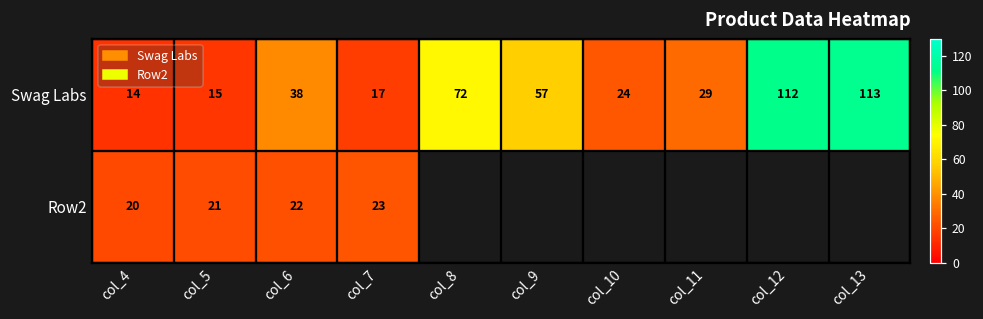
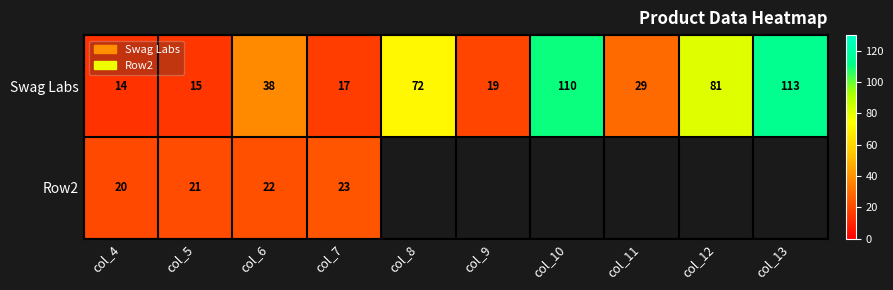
  {
    "Swag Labs": {
      "col_4": 14,
      "col_5": 15,
      "col_6": 38,
      "col_7": 17,
      "col_8": 72,
-     "col_9": 57,
-     "col_10": 24,
+     "col_9": 19,
+     "col_10": 110,
      "col_11": 29,
-     "col_12": 112,
+     "col_12": 81,
      "col_13": 113
    },
    "Row2": {
      "col_4": 20,
      "col_5": 21,
      "col_6": 22,
      "col_7": 23
    }
  }
